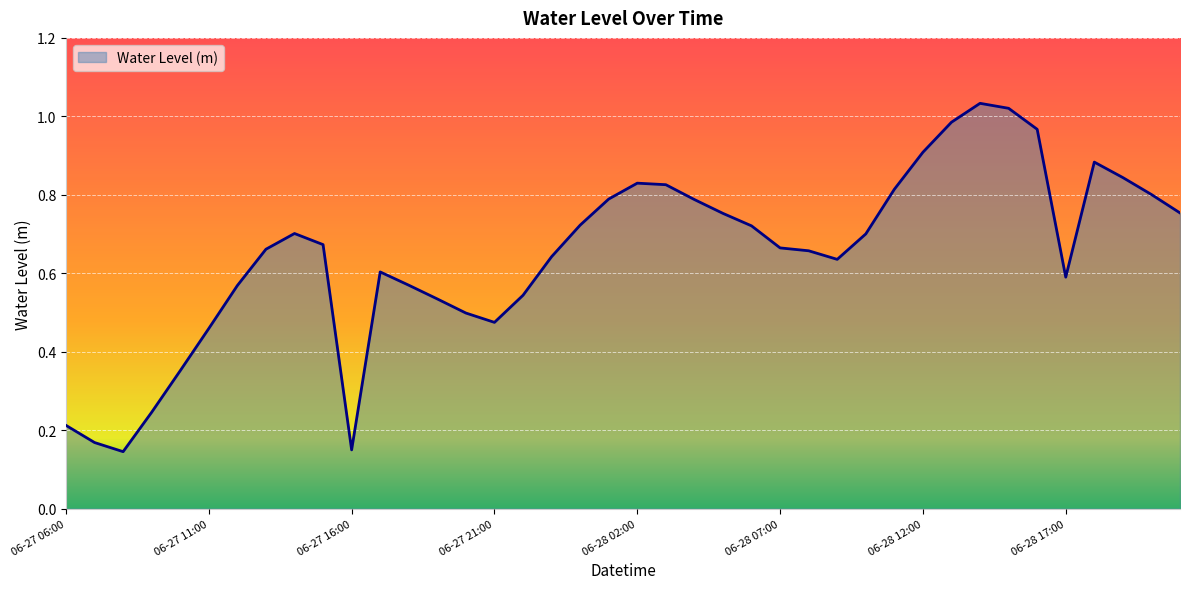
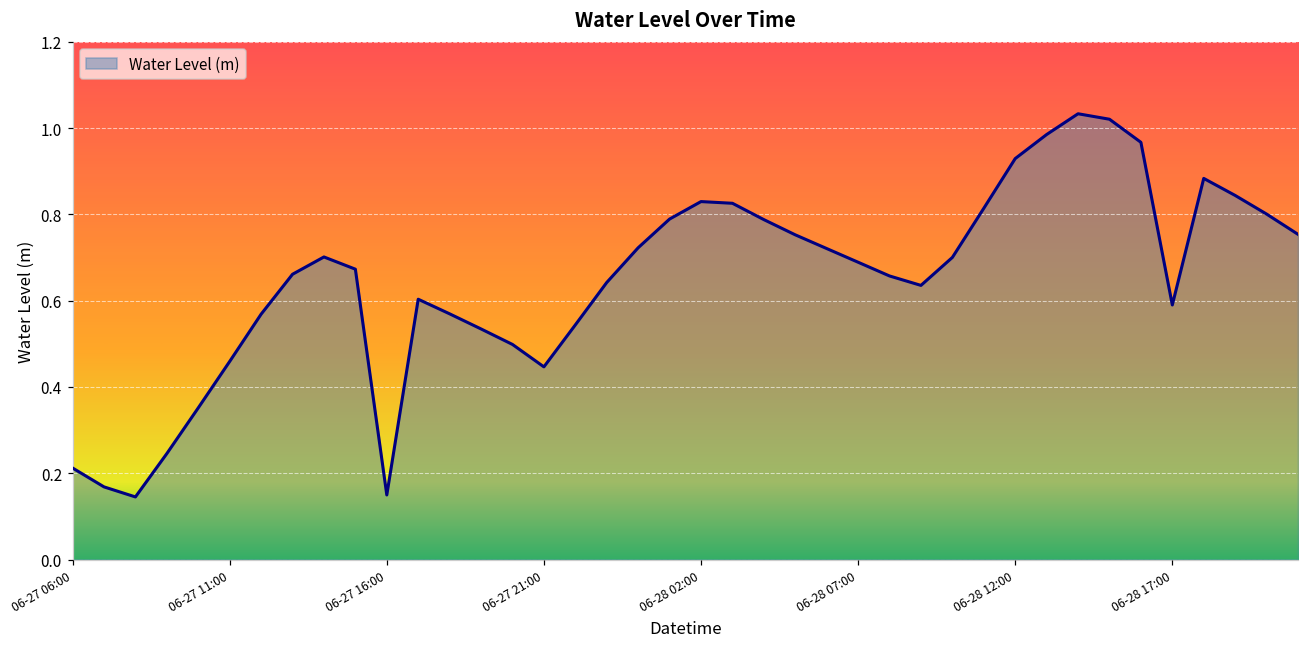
  {
    "06-27 06:00": 0.21,
    "06-27 11:00": 0.46,
    "06-27 16:00": 0.15,
-   "06-27 21:00": 0.47,
+   "06-27 21:00": 0.45,
    "06-28 02:00": 0.83,
-   "06-28 07:00": 0.66,
-   "06-28 12:00": 0.91,
+   "06-28 07:00": 0.69,
+   "06-28 12:00": 0.93,
    "06-28 17:00": 0.59
  }
